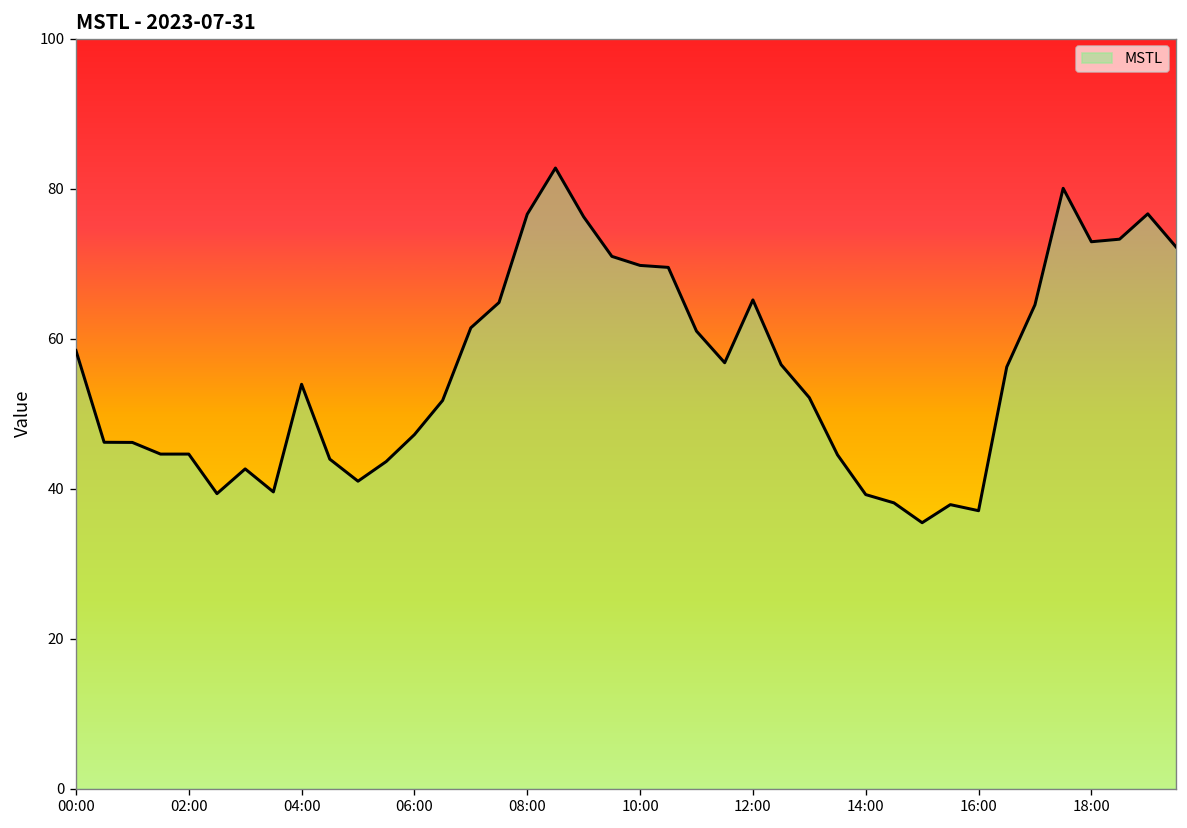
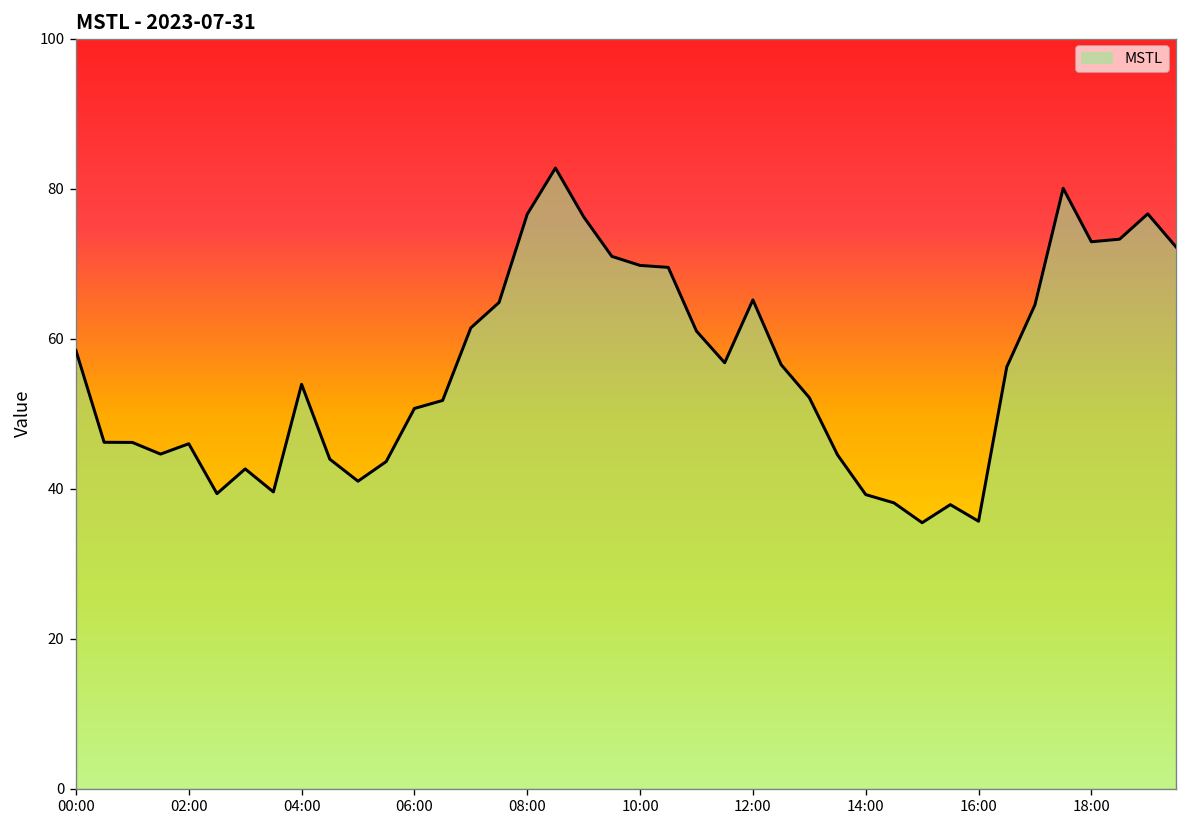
  {
    "00:00": 58,
-   "02:00": 45,
+   "02:00": 46,
    "04:00": 54,
-   "06:00": 47,
+   "06:00": 51,
    "08:00": 77,
    "10:00": 70,
    "12:00": 65,
    "14:00": 39,
-   "16:00": 37,
+   "16:00": 36,
    "18:00": 73
  }
